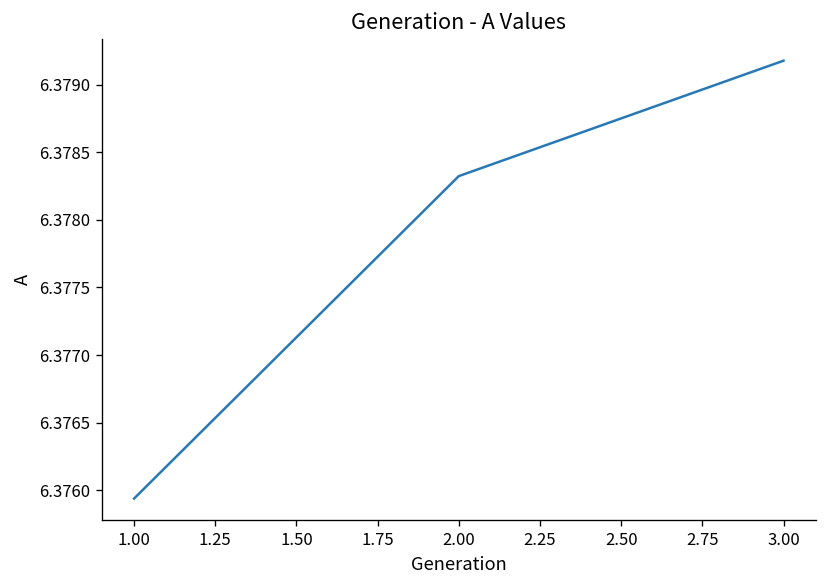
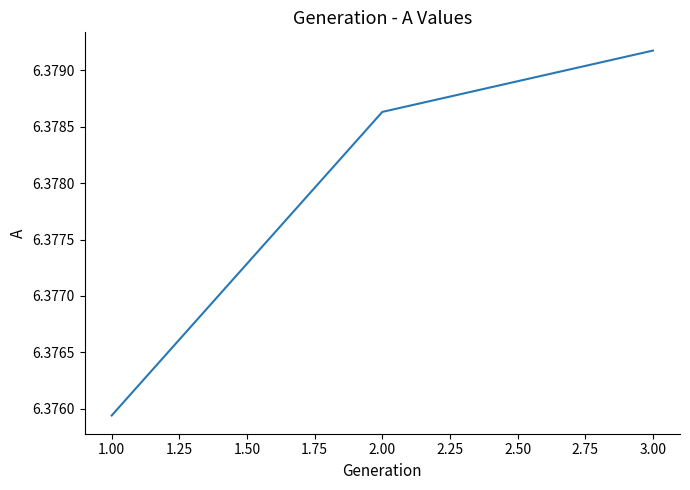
  {
    "1.00": 6.37594,
-   "2.00": 6.37832,
+   "2.00": 6.37863,
    "3.00": 6.37918
  }
